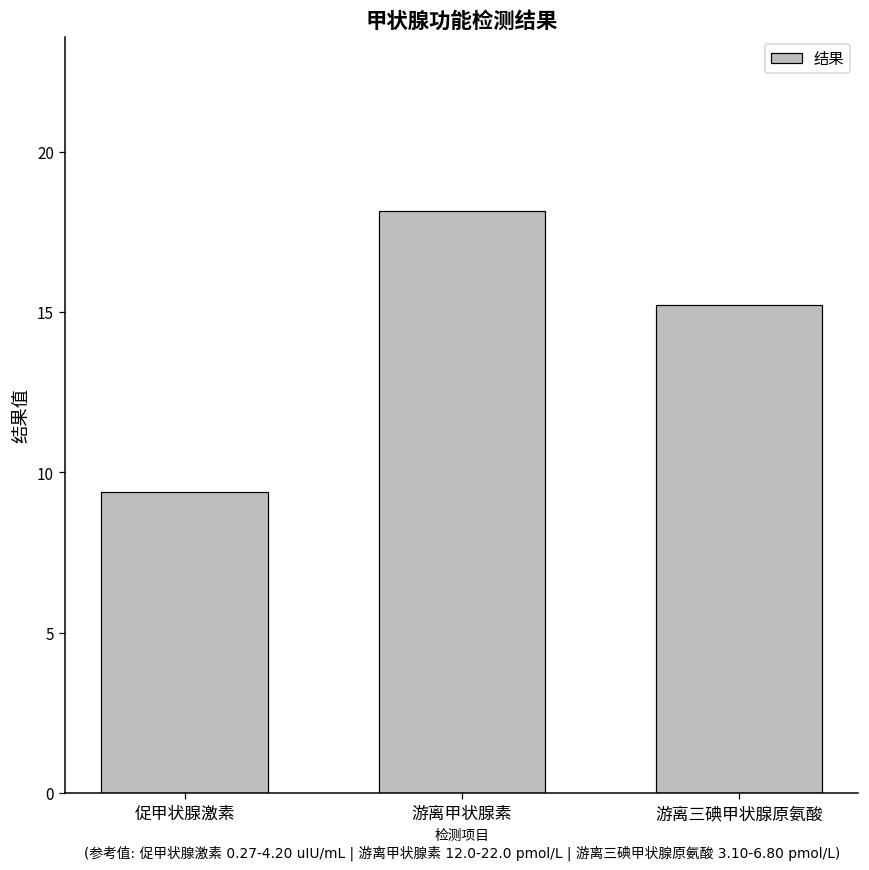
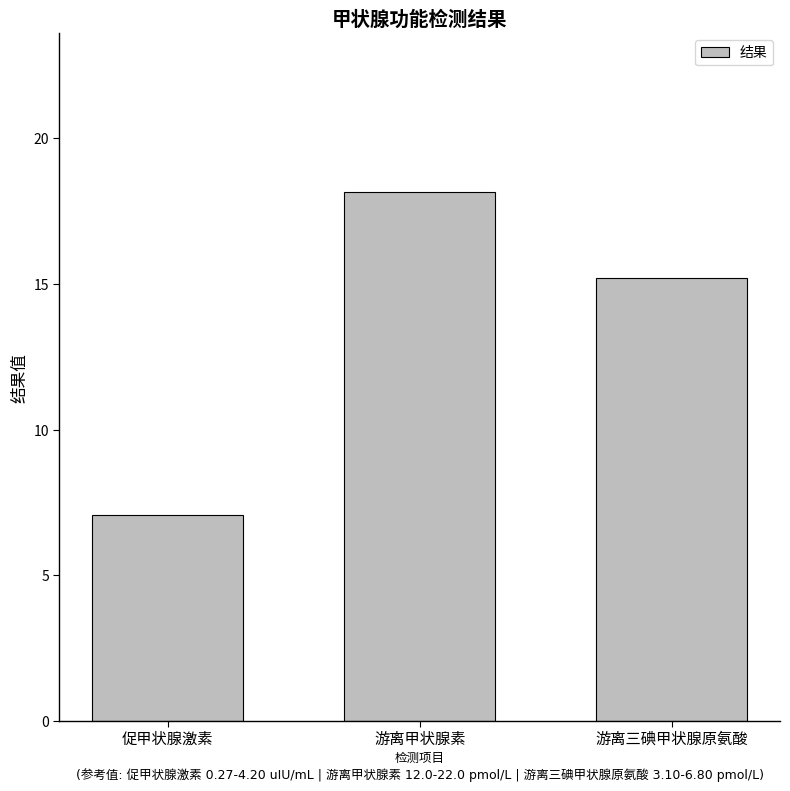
  {
-   "促甲状腺激素": 9.4,
+   "促甲状腺激素": 7.1,
    "游离甲状腺素": 18.2,
    "游离三碘甲状腺原氨酸": 15.2
  }
